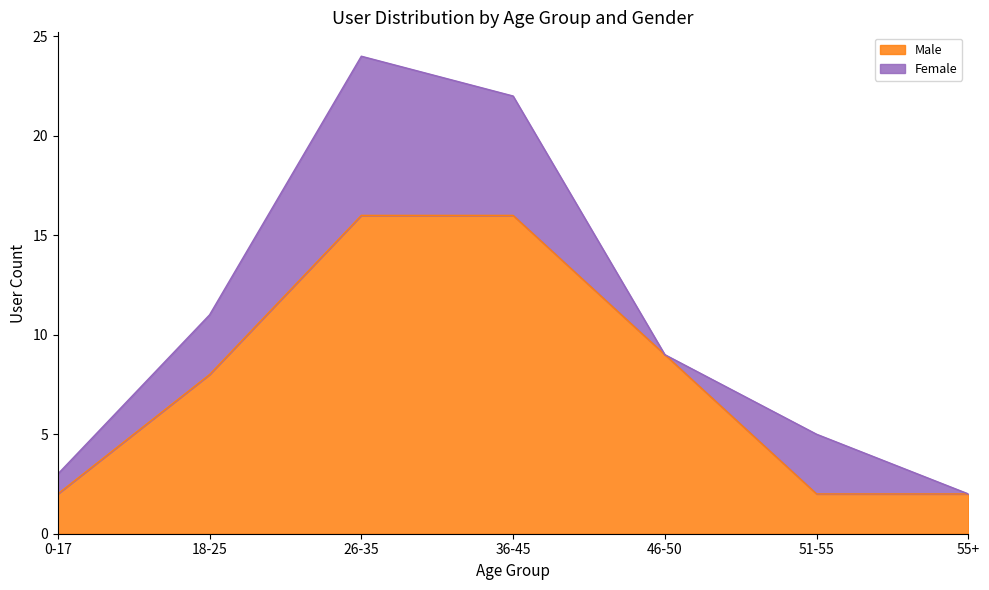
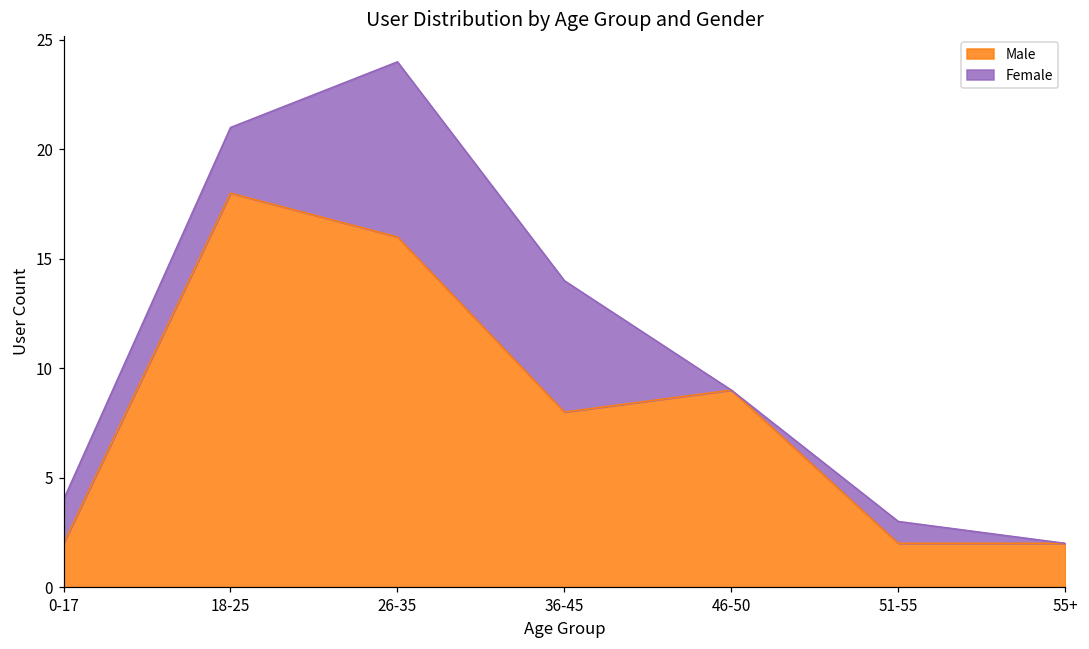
  {
    "Male": {
      "0-17": 2,
-     "18-25": 8,
+     "18-25": 18,
      "26-35": 16,
-     "36-45": 16,
+     "36-45": 8,
      "51-55": 2
    },
    "Female": {
-     "0-17": 1,
+     "0-17": 2,
      "18-25": 3,
      "26-35": 8,
      "36-45": 6,
-     "51-55": 3
+     "51-55": 1
    }
  }
